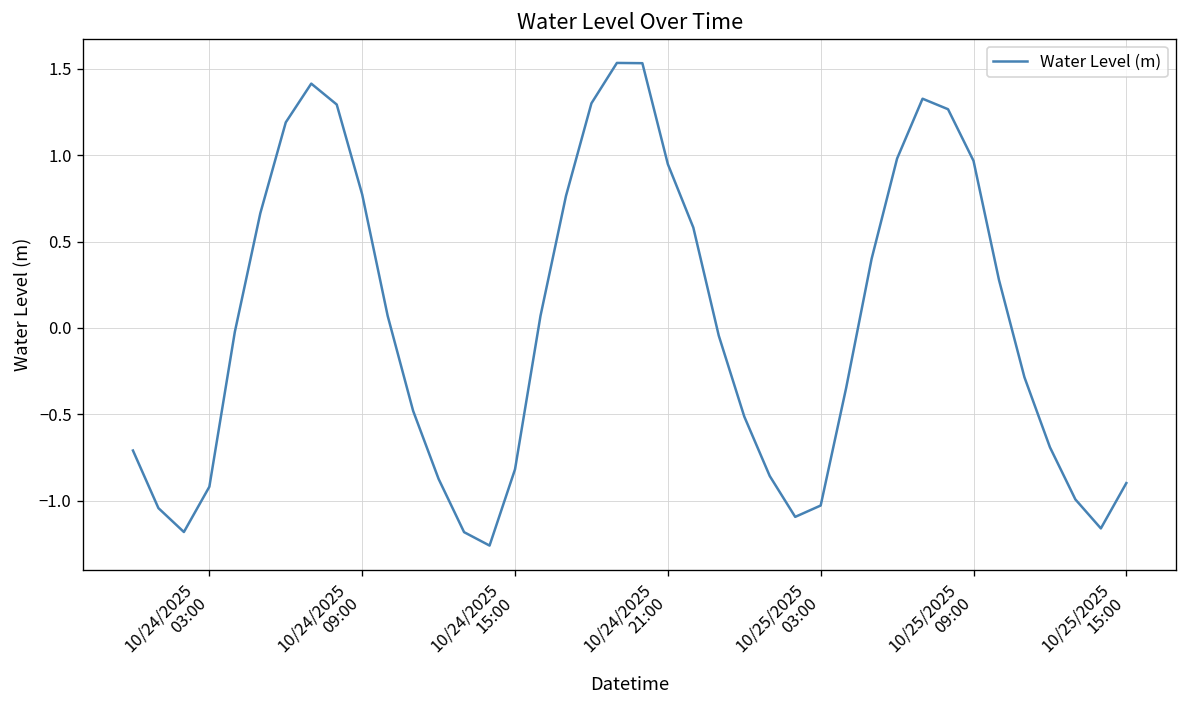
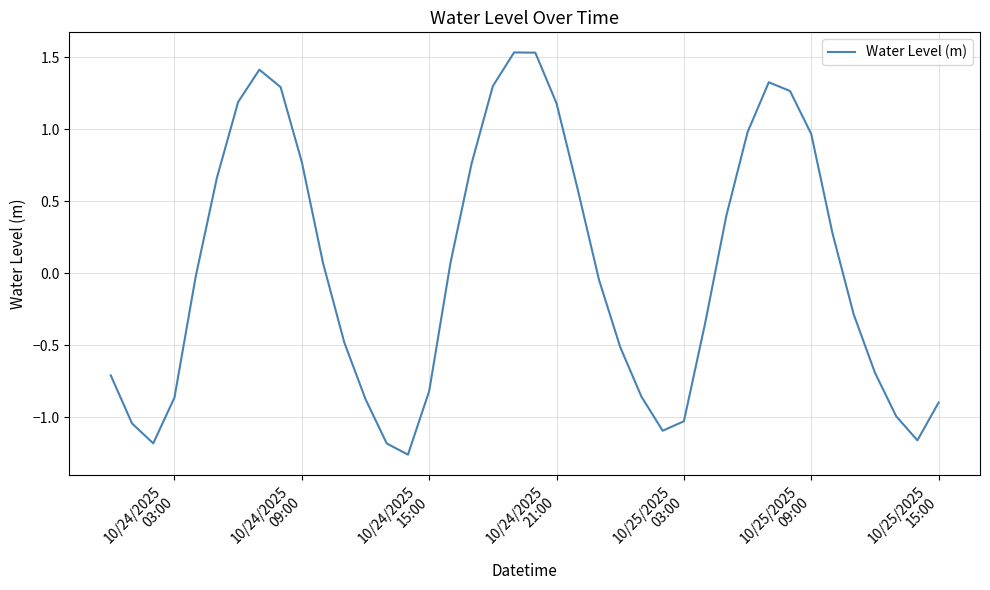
  {
-   "10/24/2025 03:00": -0.92,
+   "10/24/2025 03:00": -0.86,
    "10/24/2025 09:00": 0.77,
    "10/24/2025 15:00": -0.82,
-   "10/24/2025 21:00": 0.95,
+   "10/24/2025 21:00": 1.18,
    "10/25/2025 03:00": -1.03,
    "10/25/2025 09:00": 0.97,
    "10/25/2025 15:00": -0.90
  }
